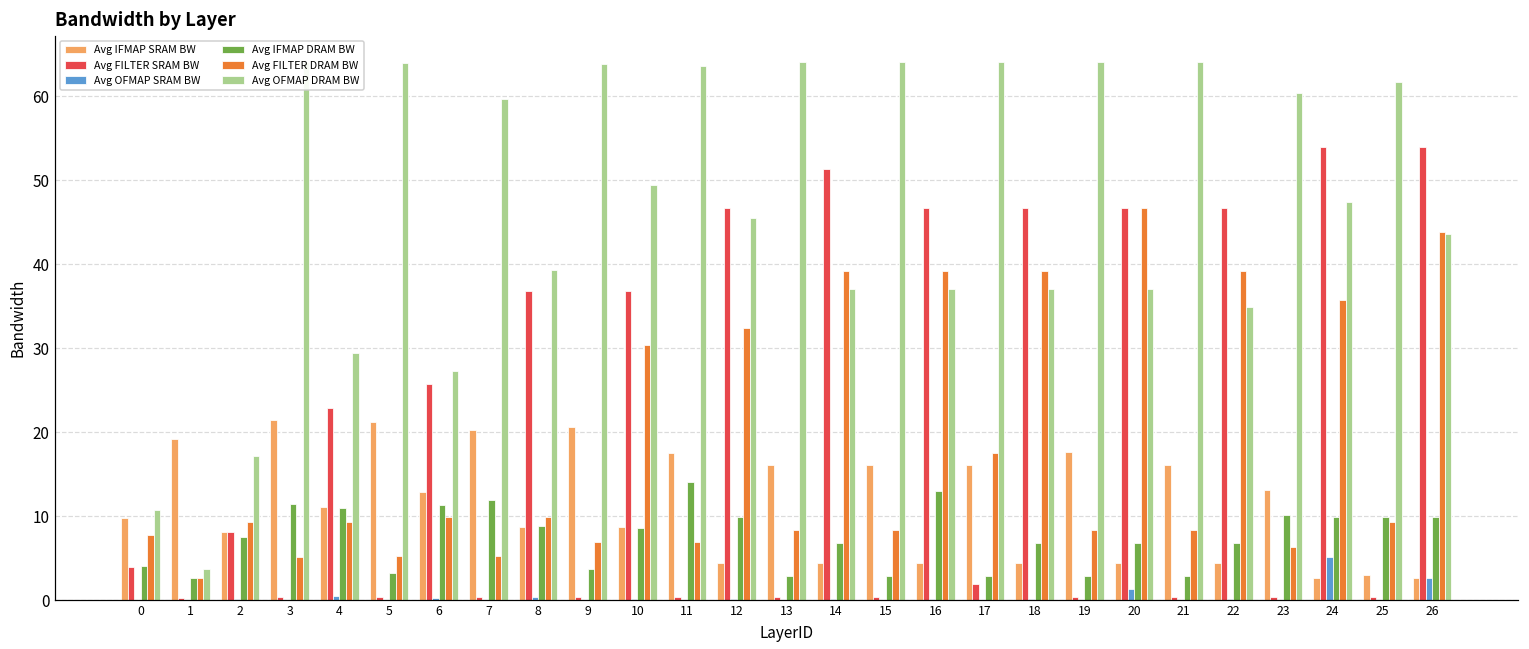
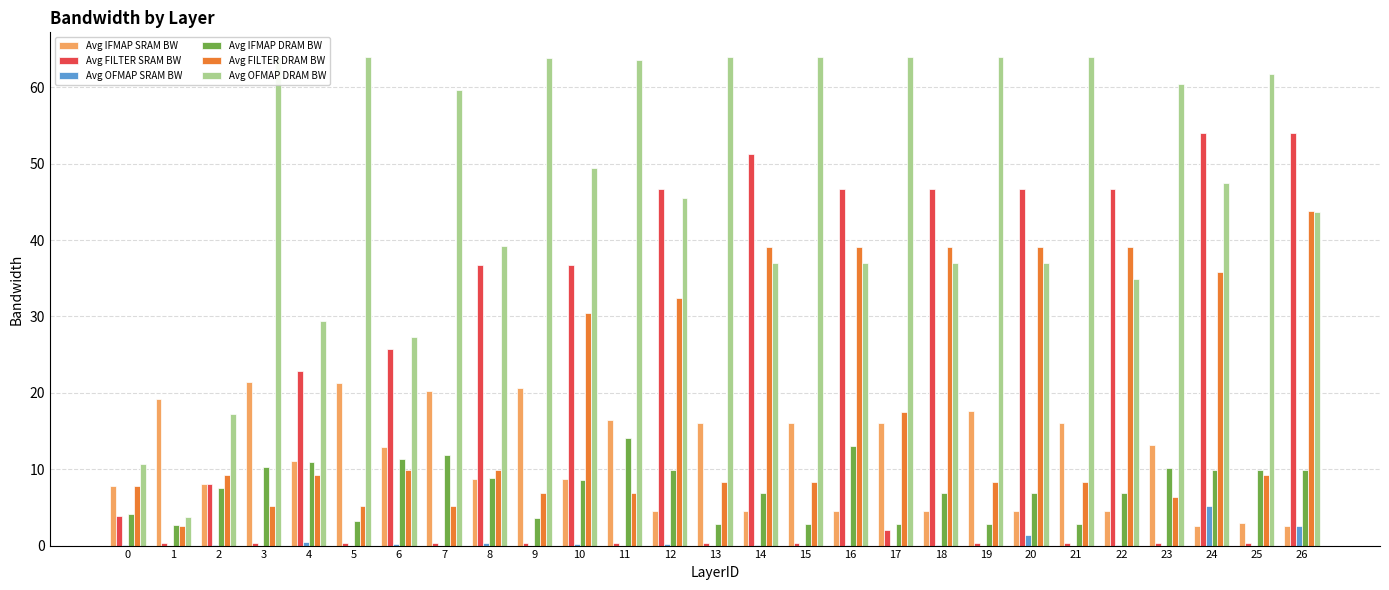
  {
    "Avg IFMAP SRAM BW": {
-     "0": 10,
+     "0": 8,
      "1": 19,
      "2": 8,
      "3": 21,
      "4": 11,
      "5": 21,
      "6": 13,
      "7": 20,
      "8": 9,
      "9": 21,
      "10": 9,
-     "11": 18,
+     "11": 16,
      "12": 4,
      "13": 16,
      "14": 4,
      "15": 16,
      "16": 4,
      "17": 16,
      "18": 4,
      "19": 18,
      "20": 4,
      "21": 16,
      "22": 4,
      "23": 13,
      "24": 3,
      "25": 3,
      "26": 3
    },
    "Avg FILTER SRAM BW": {
      "0": 4,
      "2": 8,
      "3": 0,
      "4": 23,
      "5": 0,
      "6": 26,
      "7": 0,
      "8": 37,
      "9": 0,
      "10": 37,
      "11": 0,
      "12": 47,
      "13": 0,
      "14": 51,
      "15": 0,
      "16": 47,
      "17": 2,
      "18": 47,
      "19": 0,
      "20": 47,
      "21": 0,
      "22": 47,
      "23": 0,
      "24": 54,
      "25": 0,
      "26": 54
    },
    "Avg OFMAP SRAM BW": {
      "4": 1,
      "8": 0,
      "20": 1,
      "24": 5,
      "26": 3
    },
    "Avg IFMAP DRAM BW": {
      "0": 4,
      "1": 3,
      "2": 8,
-     "3": 11,
+     "3": 10,
      "4": 11,
      "5": 3,
      "6": 11,
      "7": 12,
      "8": 9,
      "9": 4,
      "10": 9,
      "11": 14,
      "12": 10,
      "13": 3,
      "14": 7,
      "15": 3,
      "16": 13,
      "17": 3,
      "18": 7,
      "19": 3,
      "20": 7,
      "21": 3,
      "22": 7,
      "23": 10,
      "24": 10,
      "25": 10,
      "26": 10
    },
    "Avg FILTER DRAM BW": {
      "0": 8,
      "1": 3,
      "2": 9,
      "3": 5,
      "4": 9,
      "5": 5,
      "6": 10,
      "7": 5,
      "8": 10,
      "9": 7,
      "10": 30,
      "11": 7,
      "12": 32,
      "13": 8,
      "14": 39,
      "15": 8,
      "16": 39,
      "17": 17,
      "18": 39,
      "19": 8,
-     "20": 47,
+     "20": 39,
      "21": 8,
      "22": 39,
      "23": 6,
      "24": 36,
      "25": 9,
      "26": 44
    },
    "Avg OFMAP DRAM BW": {
      "0": 11,
      "1": 4,
      "2": 17,
      "4": 29,
      "5": 64,
      "6": 27,
      "7": 60,
      "8": 39,
      "9": 64,
      "10": 49,
      "11": 64,
      "12": 45,
      "13": 64,
      "14": 37,
      "15": 64,
      "16": 37,
      "17": 64,
      "18": 37,
      "19": 64,
      "20": 37,
      "21": 64,
      "22": 35,
      "23": 60,
      "24": 47,
      "25": 62,
      "26": 44
    }
  }
